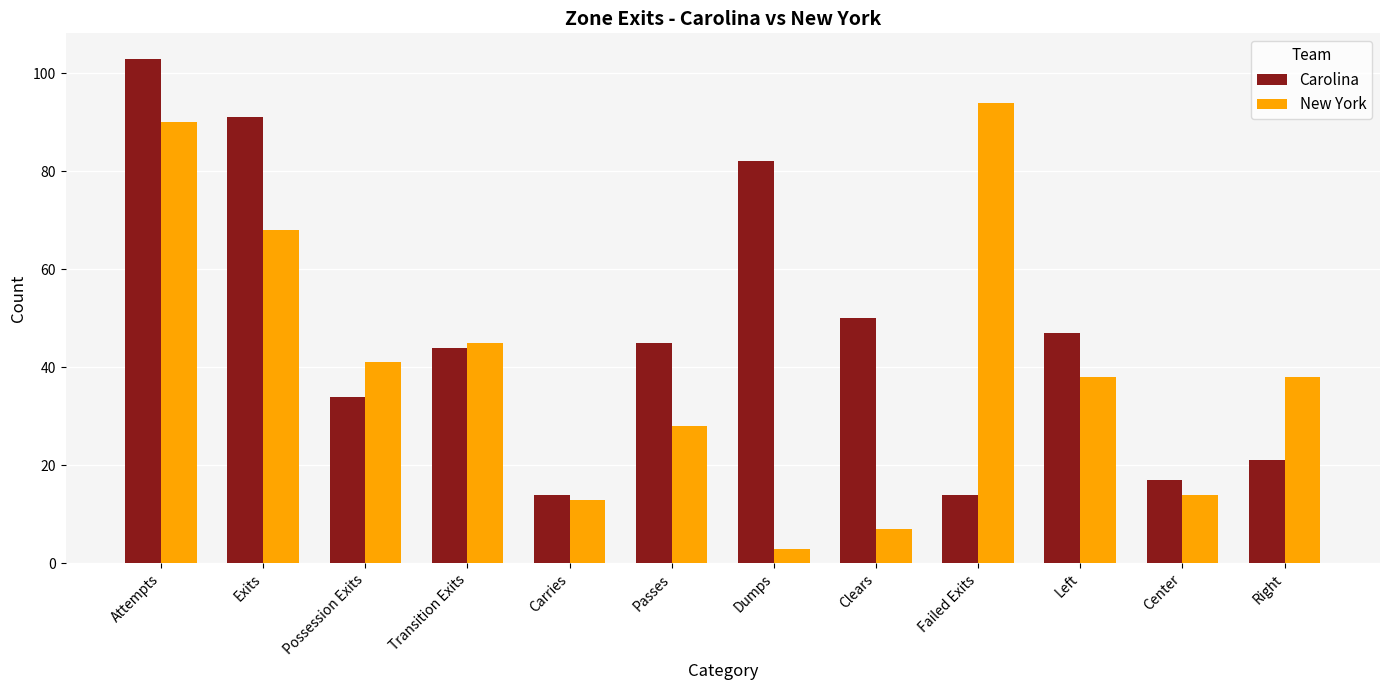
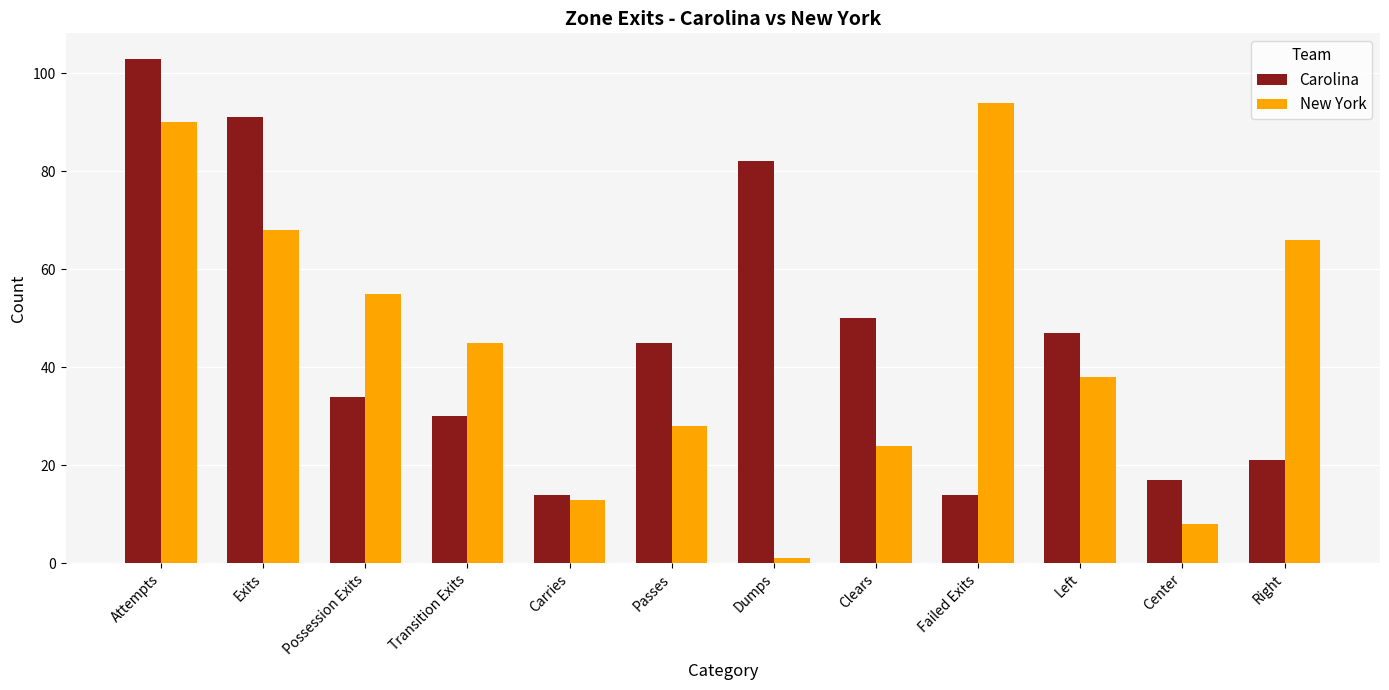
  {
    "Carolina": {
      "Attempts": 103,
      "Exits": 91,
      "Possession Exits": 34,
-     "Transition Exits": 44,
+     "Transition Exits": 30,
      "Carries": 14,
      "Passes": 45,
      "Dumps": 82,
      "Clears": 50,
      "Failed Exits": 14,
      "Left": 47,
      "Center": 17,
      "Right": 21
    },
    "New York": {
      "Attempts": 90,
      "Exits": 68,
-     "Possession Exits": 41,
+     "Possession Exits": 55,
      "Transition Exits": 45,
      "Carries": 13,
      "Passes": 28,
-     "Dumps": 3,
-     "Clears": 7,
+     "Dumps": 1,
+     "Clears": 24,
      "Failed Exits": 94,
      "Left": 38,
-     "Center": 14,
-     "Right": 38
+     "Center": 8,
+     "Right": 66
    }
  }
